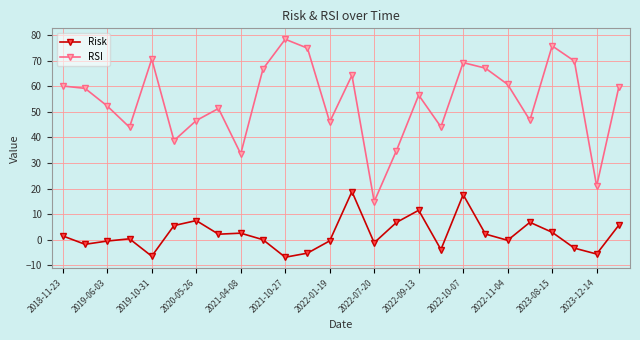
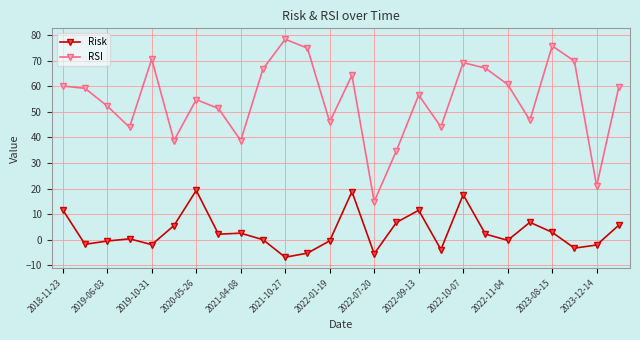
  {
    "Risk": {
-     "2018-11-23": 1,
+     "2018-11-23": 12,
      "2019-06-03": -1,
-     "2019-10-31": -6,
-     "2020-05-26": 7,
+     "2019-10-31": -2,
+     "2020-05-26": 19,
      "2021-04-08": 3,
      "2021-10-27": -7,
      "2022-01-19": 0,
-     "2022-07-20": -1,
+     "2022-07-20": -6,
      "2022-09-13": 11,
      "2022-10-07": 18,
      "2022-11-04": 0,
      "2023-08-15": 3,
-     "2023-12-14": -6
+     "2023-12-14": -2
    },
    "RSI": {
      "2018-11-23": 60,
      "2019-06-03": 52,
      "2019-10-31": 71,
-     "2020-05-26": 47,
-     "2021-04-08": 34,
+     "2020-05-26": 55,
+     "2021-04-08": 39,
      "2021-10-27": 78,
      "2022-01-19": 46,
      "2022-07-20": 15,
      "2022-09-13": 56,
      "2022-10-07": 69,
      "2022-11-04": 61,
      "2023-08-15": 76,
      "2023-12-14": 21
    }
  }
